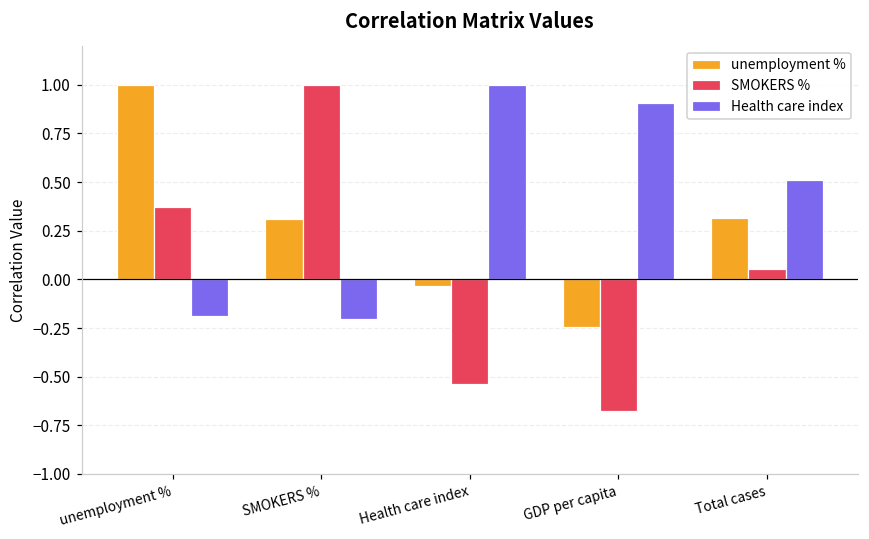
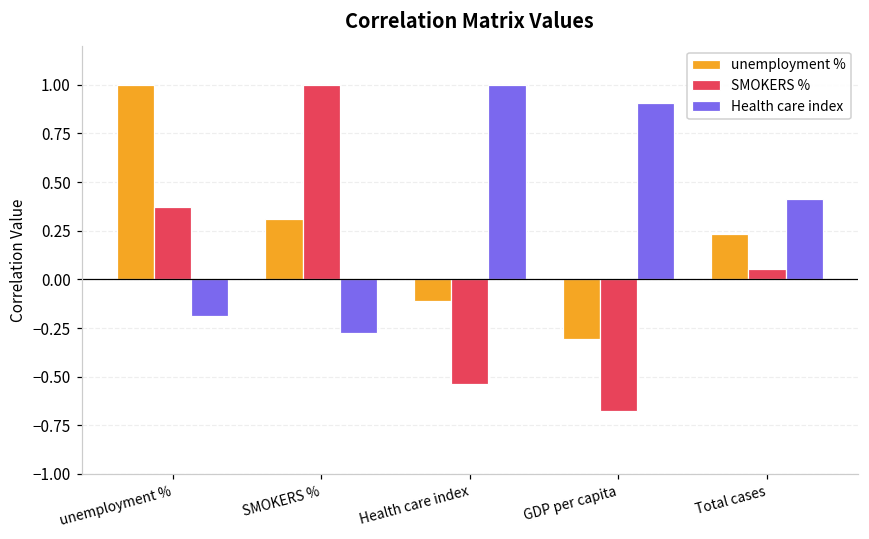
  {
    "unemployment %": {
      "unemployment %": 1.00,
      "SMOKERS %": 0.31,
-     "Health care index": -0.03,
-     "GDP per capita": -0.24,
-     "Total cases": 0.32
+     "Health care index": -0.11,
+     "GDP per capita": -0.31,
+     "Total cases": 0.23
    },
    "SMOKERS %": {
      "unemployment %": 0.37,
      "SMOKERS %": 1.00,
      "Health care index": -0.54,
      "GDP per capita": -0.68,
      "Total cases": 0.05
    },
    "Health care index": {
      "unemployment %": -0.19,
-     "SMOKERS %": -0.20,
+     "SMOKERS %": -0.28,
      "Health care index": 1.00,
      "GDP per capita": 0.91,
-     "Total cases": 0.51
+     "Total cases": 0.41
    }
  }
